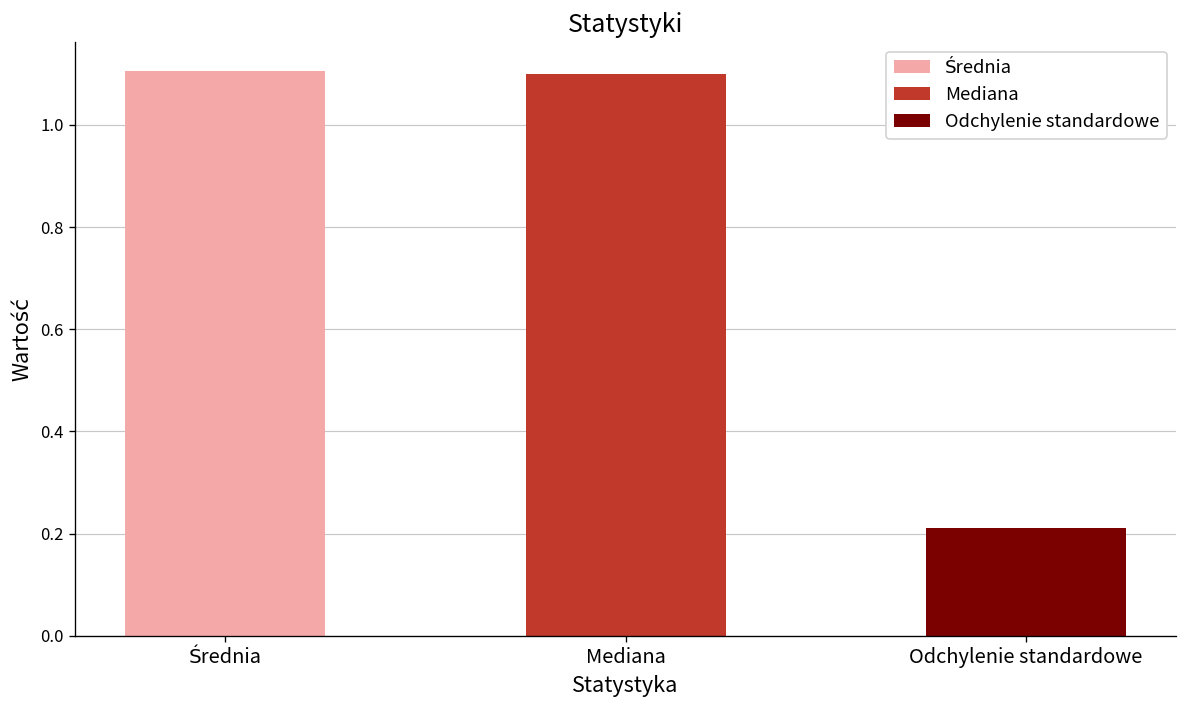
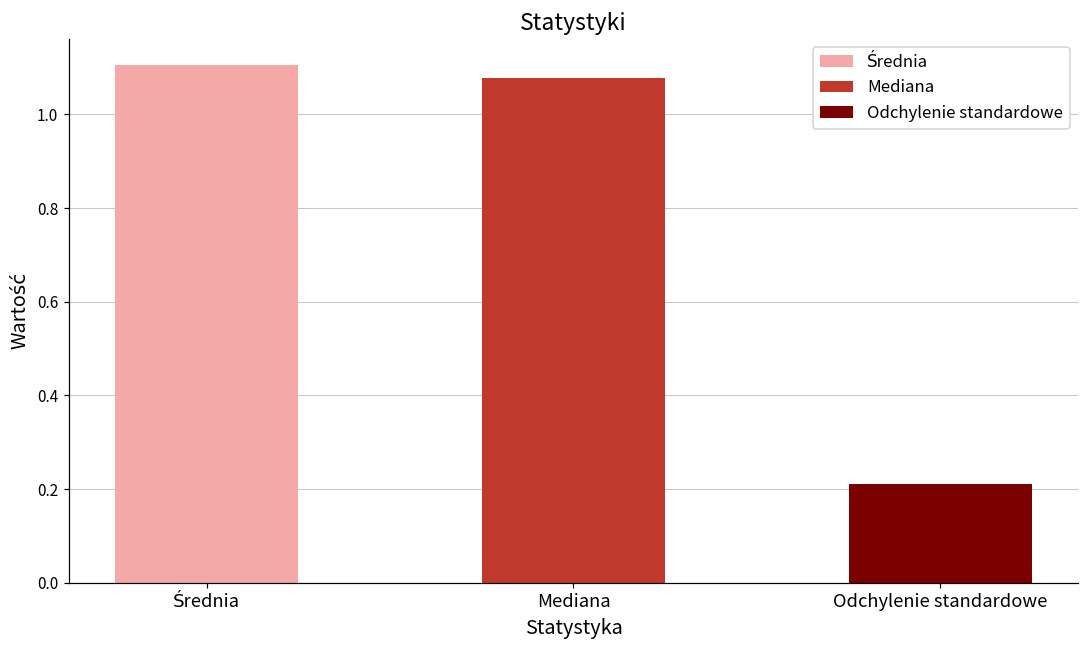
  {
    "Średnia": 1.11,
-   "Mediana": 1.10,
+   "Mediana": 1.08,
    "Odchylenie standardowe": 0.21
  }
